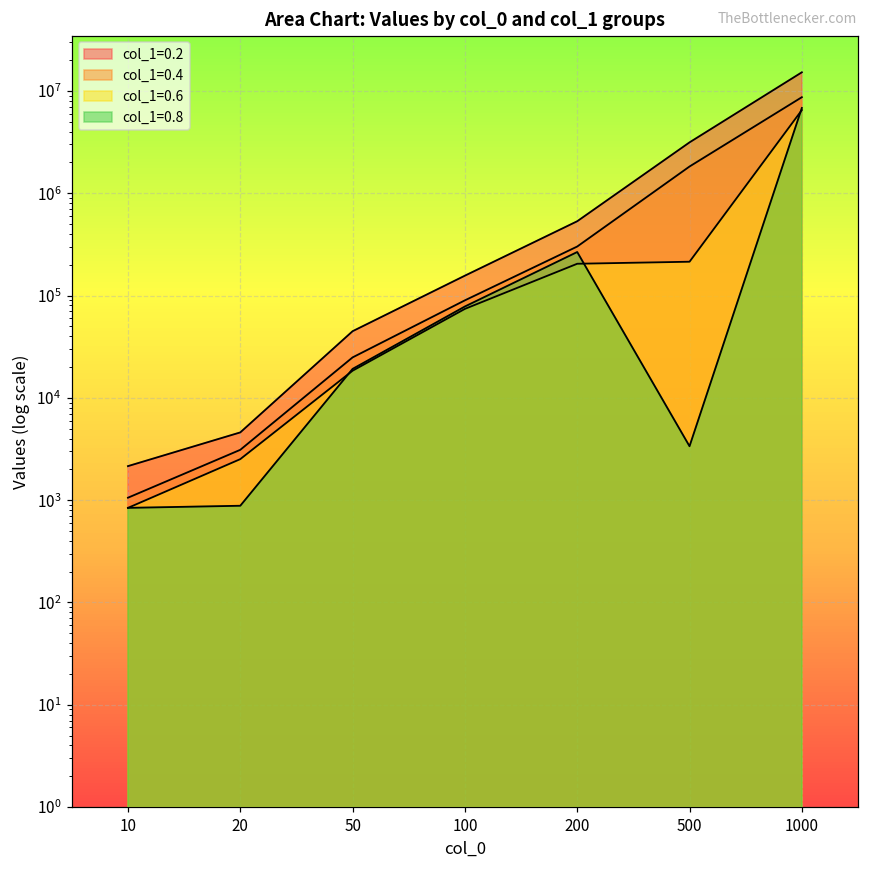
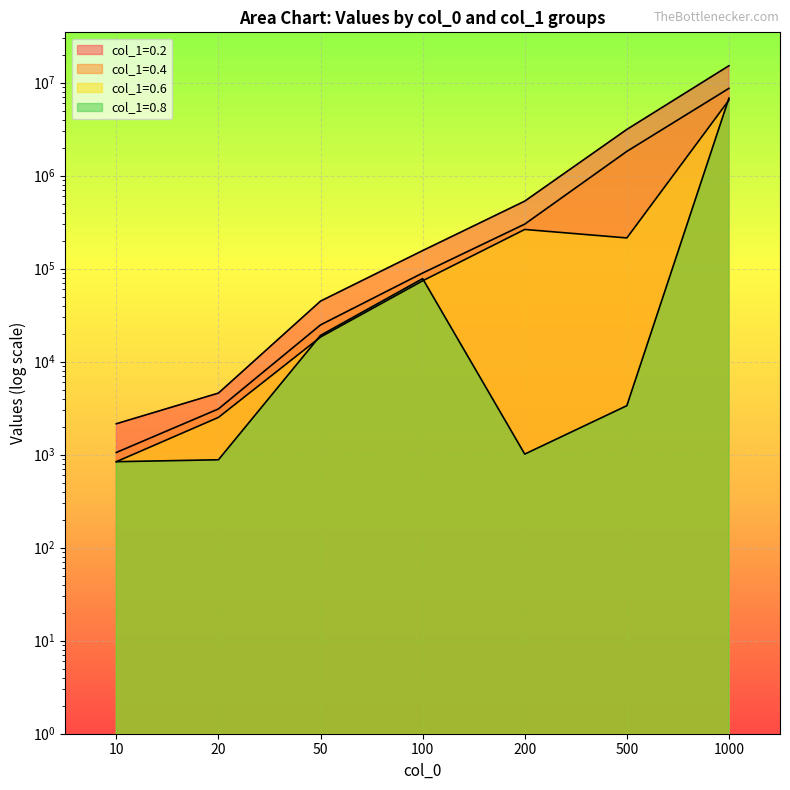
  {
    "col_1=0.6": {
      "20": 2500,
-     "200": 200000,
+     "200": 260000,
      "500": 210000
    },
    "col_1=0.8": {
      "20": 900,
-     "200": 270000,
+     "200": 1000,
      "500": 3400
    }
  }
